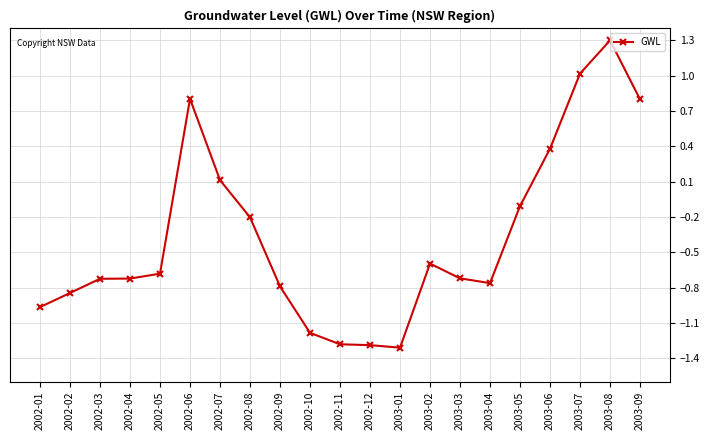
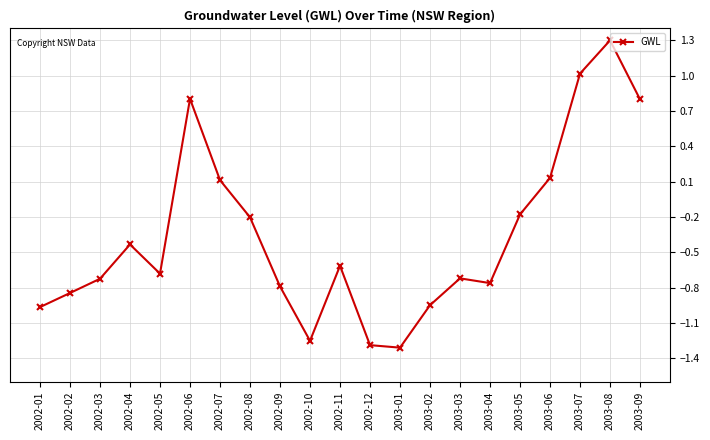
  {
    "2002-01": -0.97,
    "2002-02": -0.85,
    "2002-03": -0.73,
-   "2002-04": -0.72,
+   "2002-04": -0.43,
    "2002-05": -0.68,
    "2002-06": 0.80,
    "2002-07": 0.11,
    "2002-08": -0.20,
    "2002-09": -0.79,
-   "2002-10": -1.18,
-   "2002-11": -1.28,
+   "2002-10": -1.25,
+   "2002-11": -0.62,
    "2002-12": -1.29,
    "2003-01": -1.31,
-   "2003-02": -0.60,
+   "2003-02": -0.95,
    "2003-03": -0.72,
    "2003-04": -0.76,
-   "2003-05": -0.11,
-   "2003-06": 0.38,
+   "2003-05": -0.18,
+   "2003-06": 0.13,
    "2003-07": 1.02,
    "2003-09": 0.80
  }
